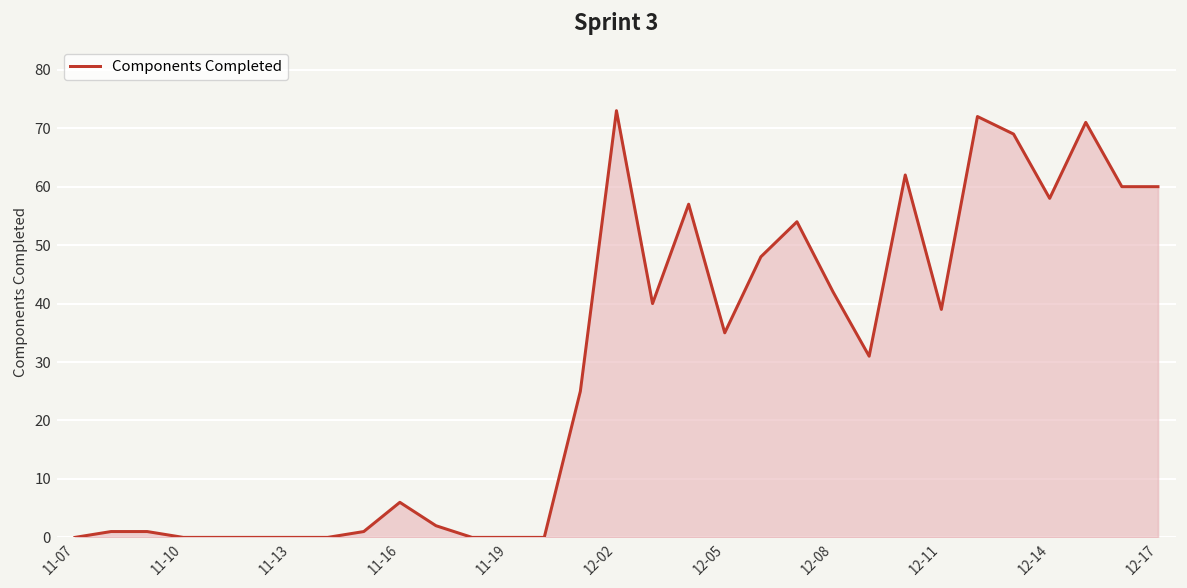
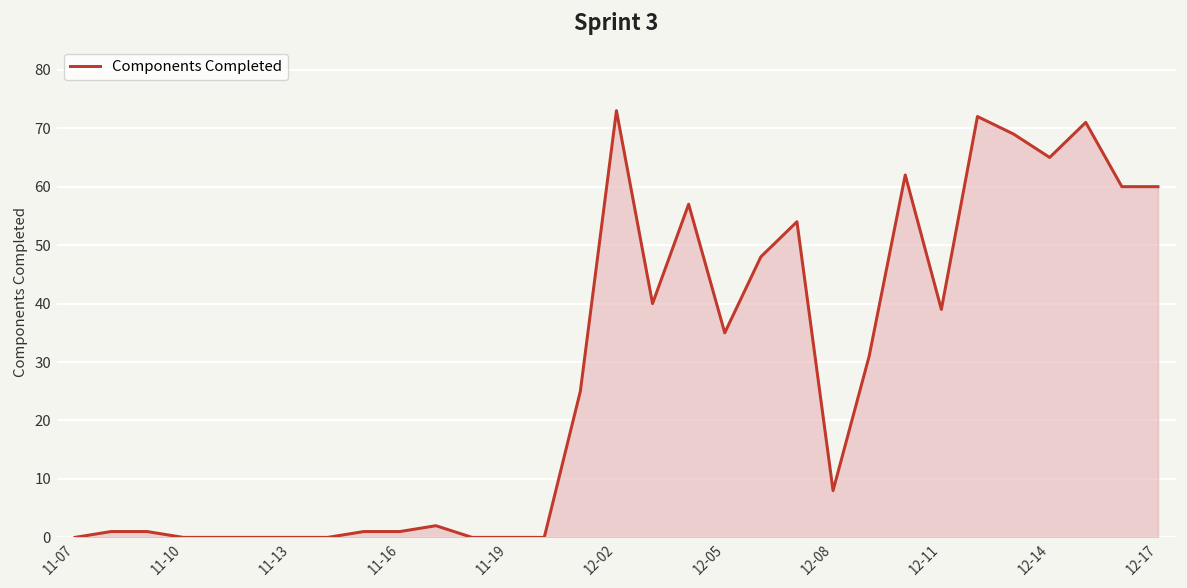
  {
    "11-07": 0,
    "11-10": 0,
    "11-13": 0,
-   "11-16": 6,
+   "11-16": 1,
    "11-19": 0,
    "12-02": 73,
    "12-05": 35,
-   "12-08": 42,
+   "12-08": 8,
    "12-11": 39,
-   "12-14": 58,
+   "12-14": 65,
    "12-17": 60
  }
